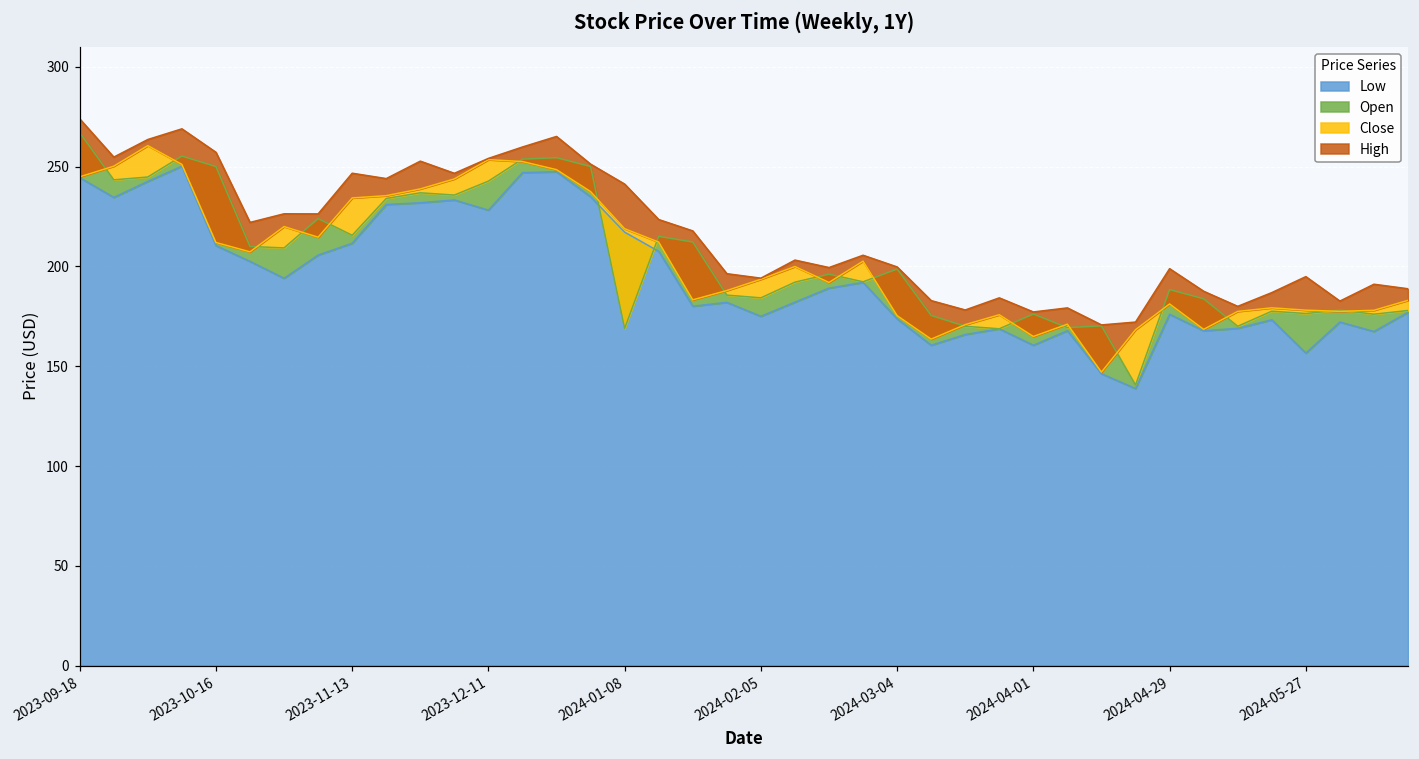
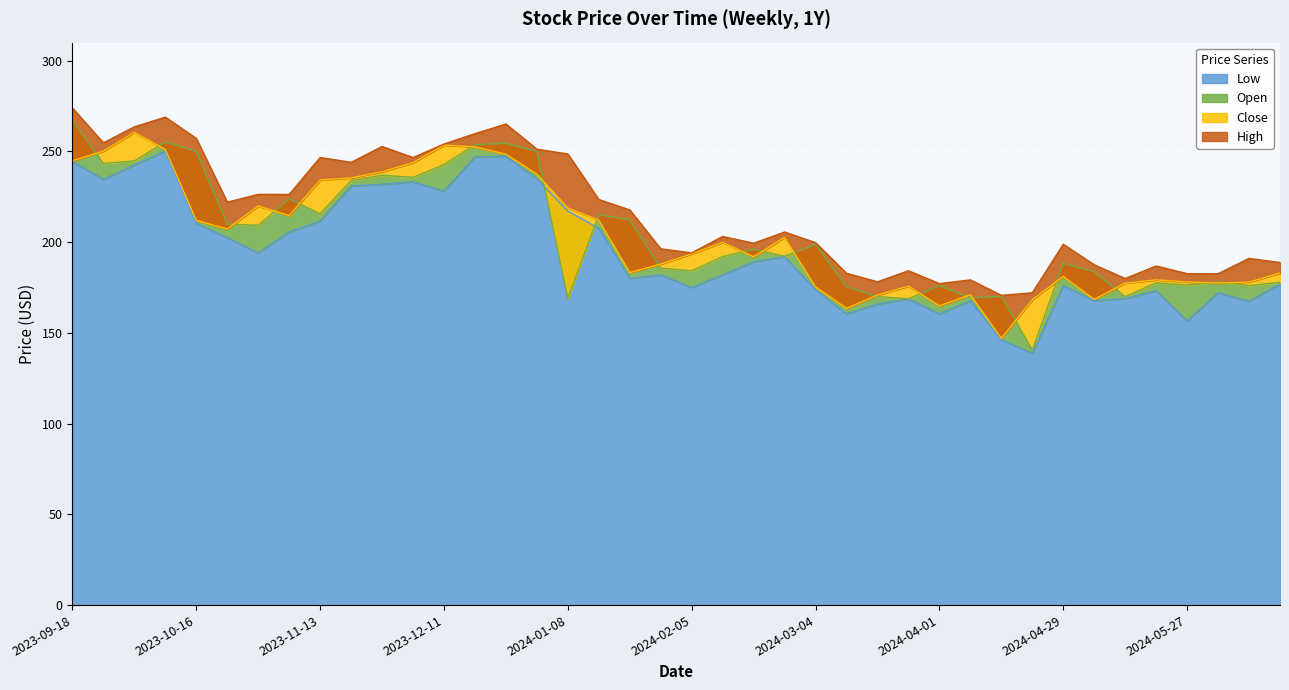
  {
    "Low": {
      "2023-10-16": 210,
      "2023-11-13": 212,
      "2023-12-11": 228,
      "2024-02-05": 175,
      "2024-03-04": 174,
      "2024-04-01": 161,
      "2024-04-29": 176,
      "2024-05-27": 157
    },
    "High": {
      "2023-09-18": 274,
      "2023-10-16": 257,
      "2023-11-13": 247,
-     "2024-01-08": 241,
+     "2024-01-08": 249,
      "2024-04-29": 199,
-     "2024-05-27": 195
+     "2024-05-27": 183
    }
  }
